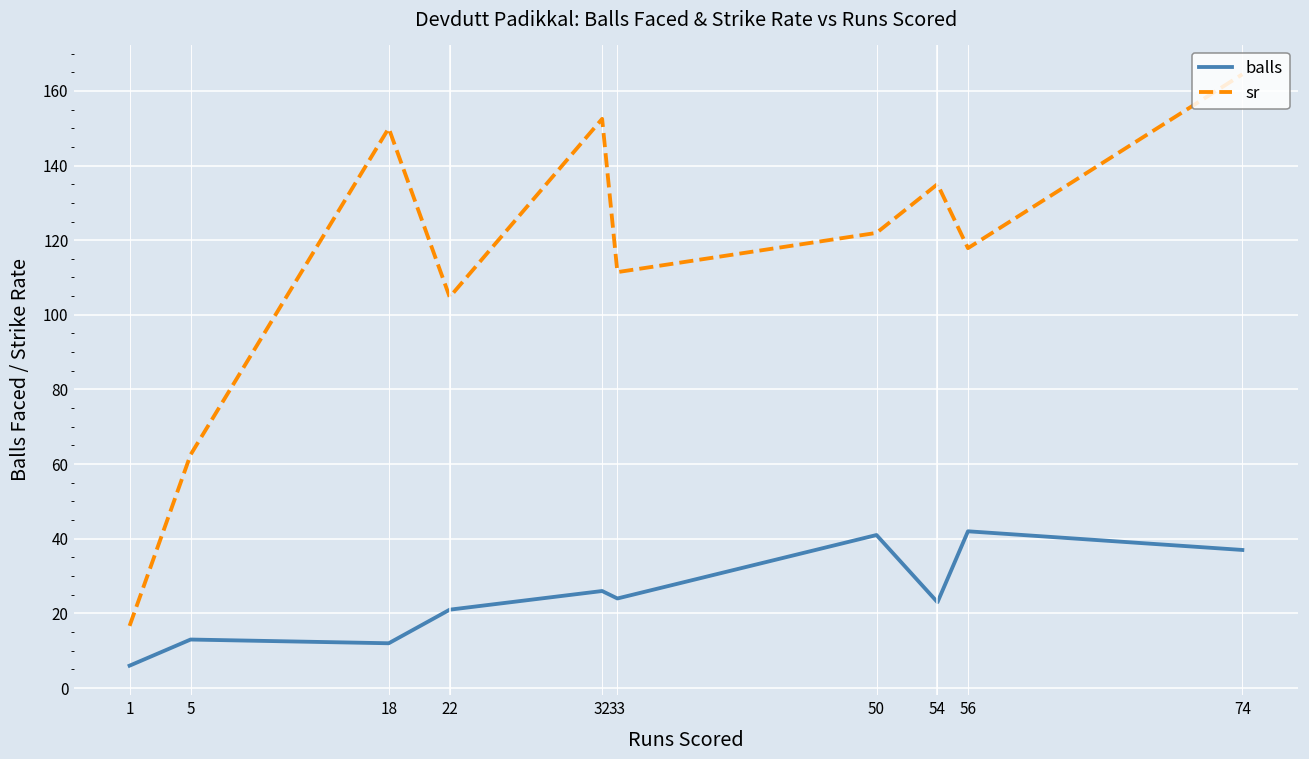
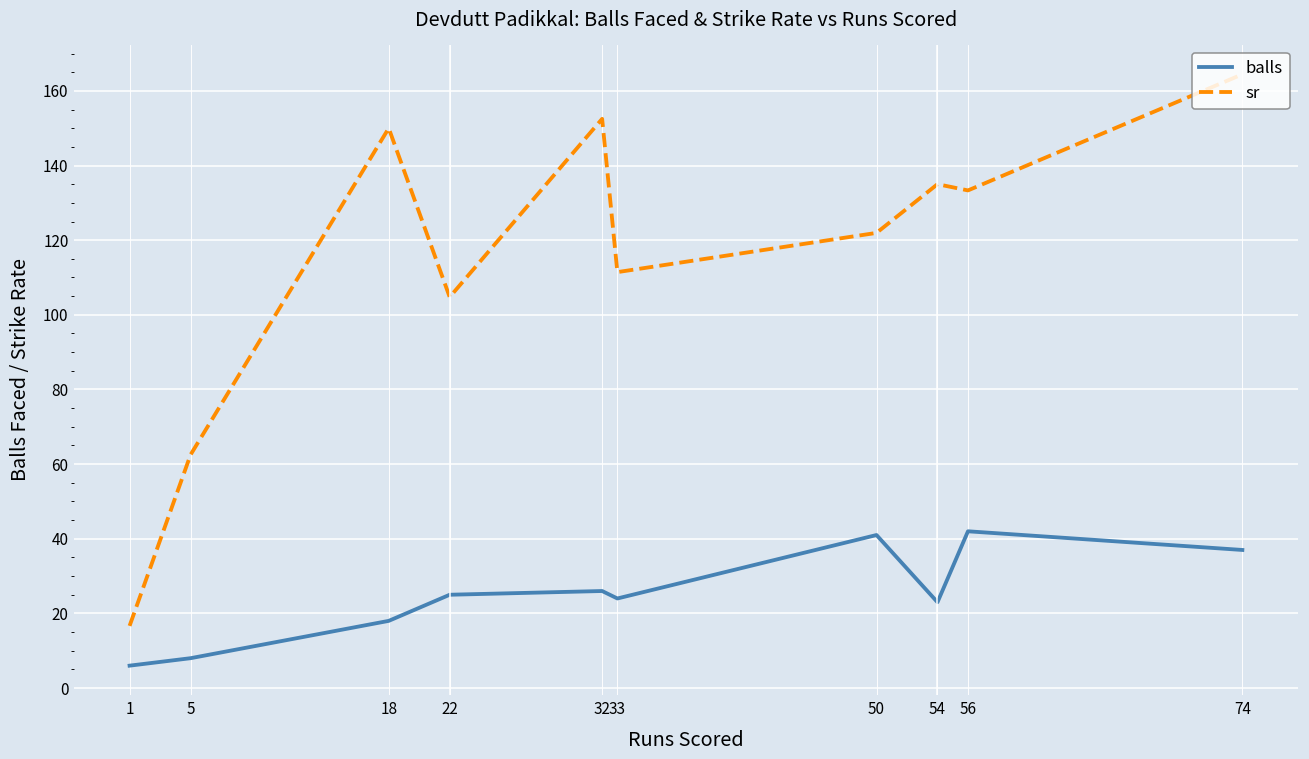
  {
    "balls": {
      "1": 6,
-     "5": 13,
-     "18": 12,
-     "22": 21,
+     "5": 8,
+     "18": 18,
+     "22": 25,
      "32": 26,
      "33": 24,
      "50": 41,
      "54": 23,
      "56": 42,
      "74": 37
    },
    "sr": {
      "1": 17,
      "5": 63,
      "18": 150,
      "22": 105,
      "32": 153,
      "33": 111,
      "50": 122,
      "54": 135,
-     "56": 118
+     "56": 133
    }
  }
